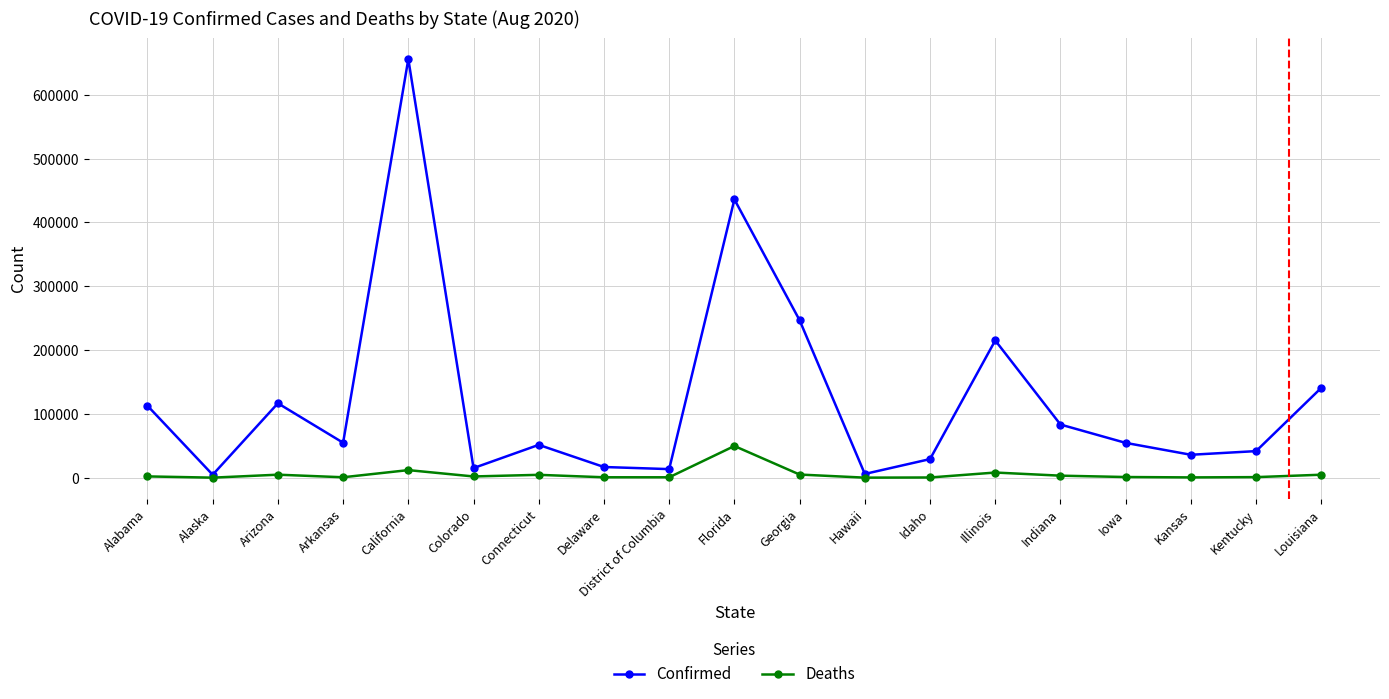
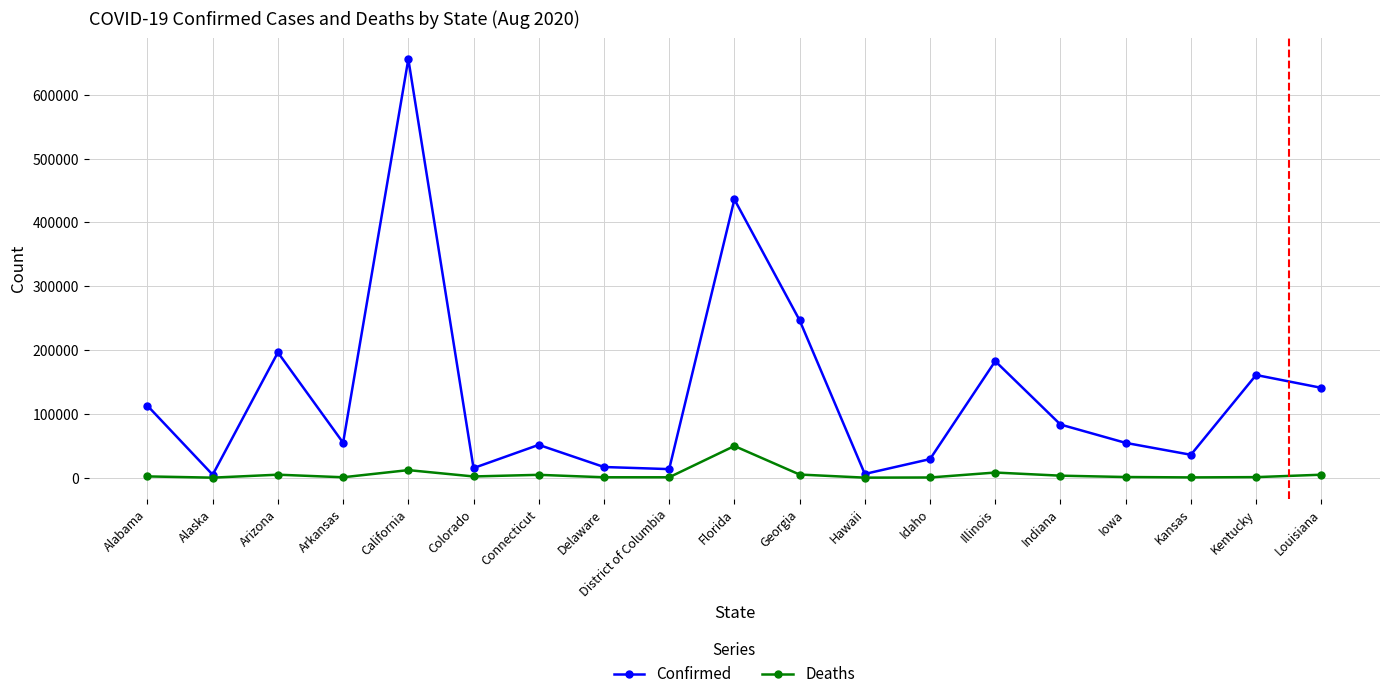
  {
    "Confirmed": {
      "Alabama": 110000,
      "Alaska": 0,
-     "Arizona": 120000,
+     "Arizona": 200000,
      "Arkansas": 50000,
      "California": 660000,
      "Colorado": 20000,
      "Connecticut": 50000,
      "Delaware": 20000,
      "District of Columbia": 10000,
      "Florida": 440000,
      "Georgia": 250000,
      "Hawaii": 10000,
      "Idaho": 30000,
-     "Illinois": 220000,
+     "Illinois": 180000,
      "Indiana": 80000,
      "Iowa": 50000,
      "Kansas": 40000,
-     "Kentucky": 40000,
+     "Kentucky": 160000,
      "Louisiana": 140000
    },
    "Deaths": {
      "Alabama": 0,
      "Alaska": 0,
      "Arizona": 0,
      "Arkansas": 0,
      "California": 10000,
      "Colorado": 0,
      "Connecticut": 0,
      "Delaware": 0,
      "District of Columbia": 0,
      "Florida": 50000,
      "Georgia": 0,
      "Hawaii": 0,
      "Idaho": 0,
      "Illinois": 10000,
      "Indiana": 0,
      "Iowa": 0,
      "Kansas": 0,
      "Kentucky": 0,
      "Louisiana": 0
    }
  }
